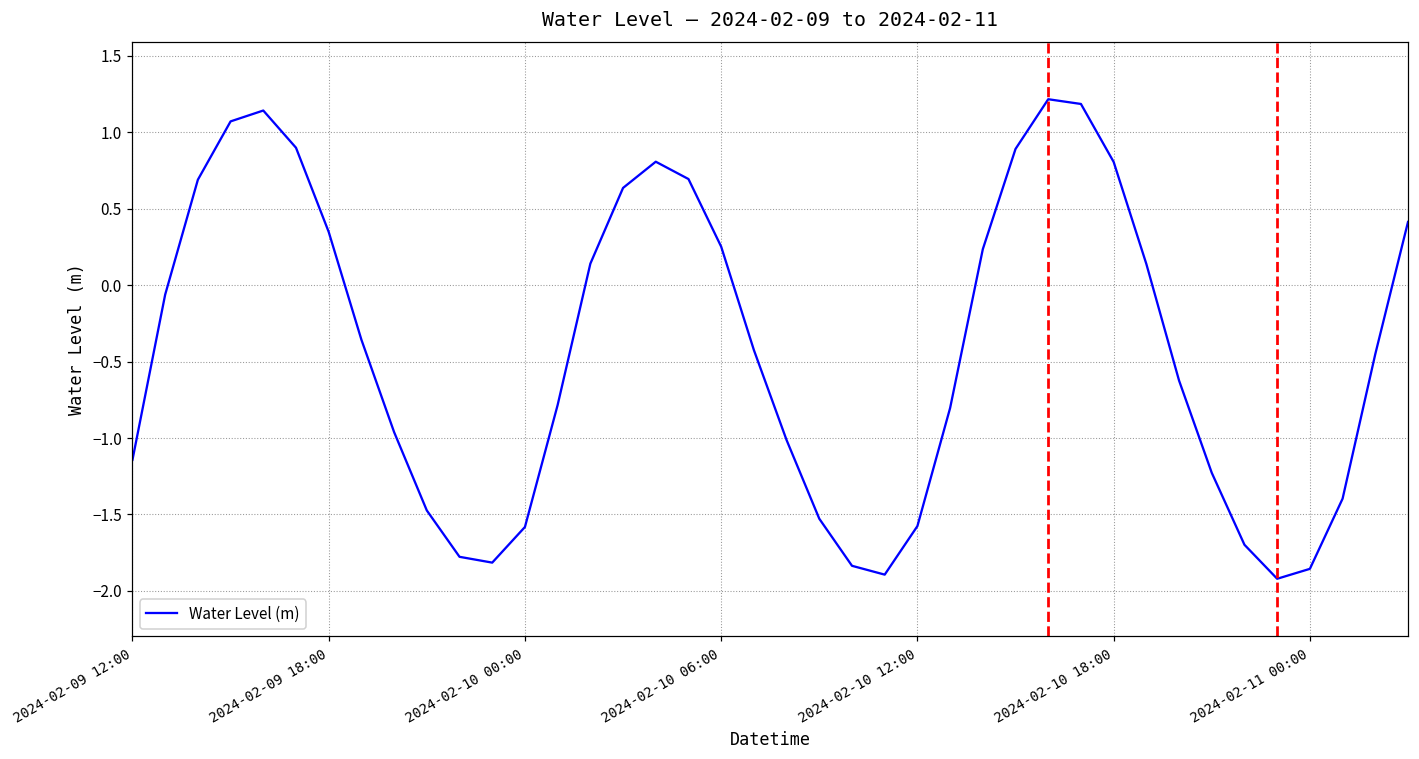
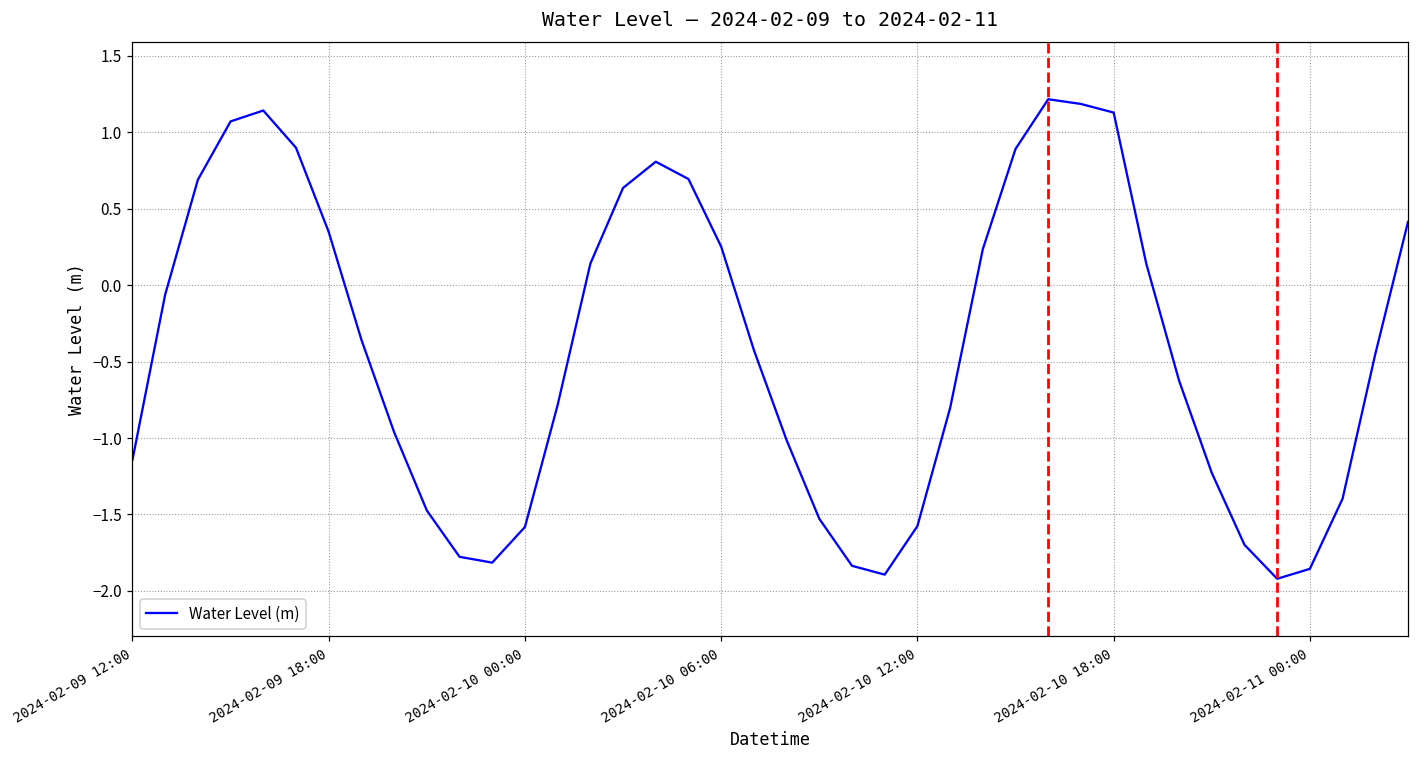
  {
    "2024-02-09 12:00": -1.14,
    "2024-02-09 18:00": 0.35,
    "2024-02-10 00:00": -1.58,
    "2024-02-10 06:00": 0.25,
    "2024-02-10 12:00": -1.58,
-   "2024-02-10 18:00": 0.80,
+   "2024-02-10 18:00": 1.13,
    "2024-02-11 00:00": -1.86
  }
